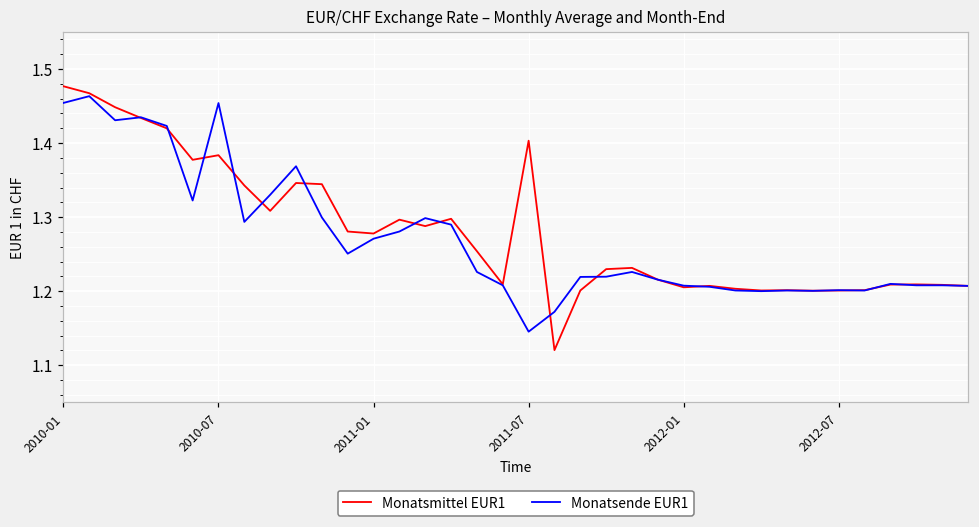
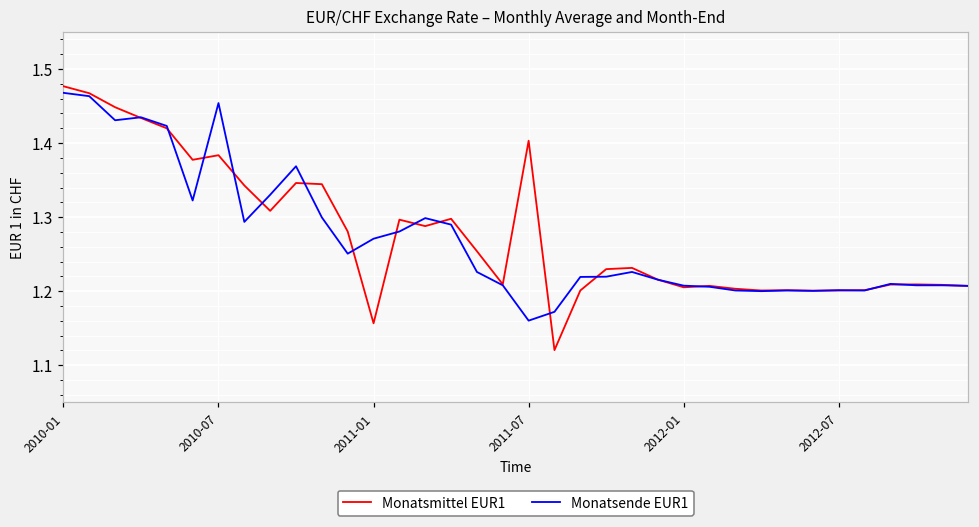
  {
    "Monatsmittel EUR1": {
      "2010-01": 1.48,
      "2010-07": 1.38,
-     "2011-01": 1.28,
+     "2011-01": 1.16,
      "2011-07": 1.40
    },
    "Monatsende EUR1": {
-     "2010-01": 1.45,
+     "2010-01": 1.47,
      "2010-07": 1.45,
      "2011-01": 1.27,
-     "2011-07": 1.15
+     "2011-07": 1.16
    }
  }
